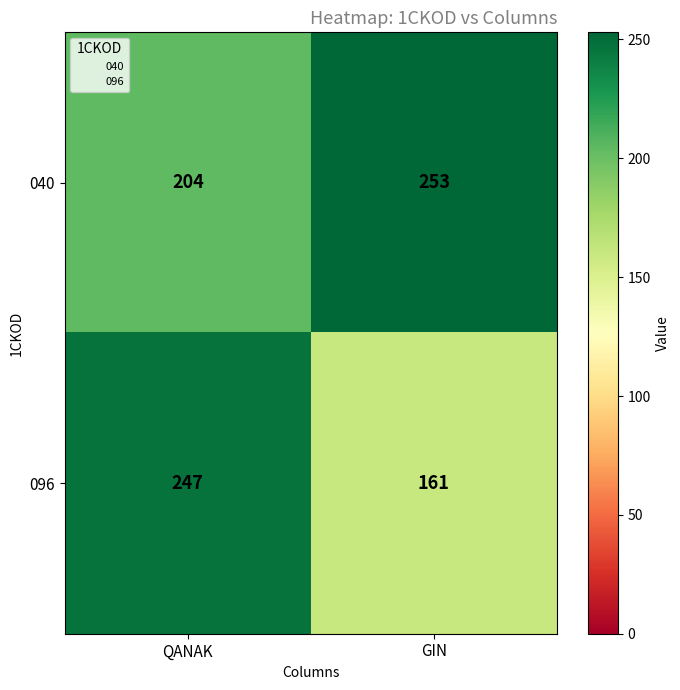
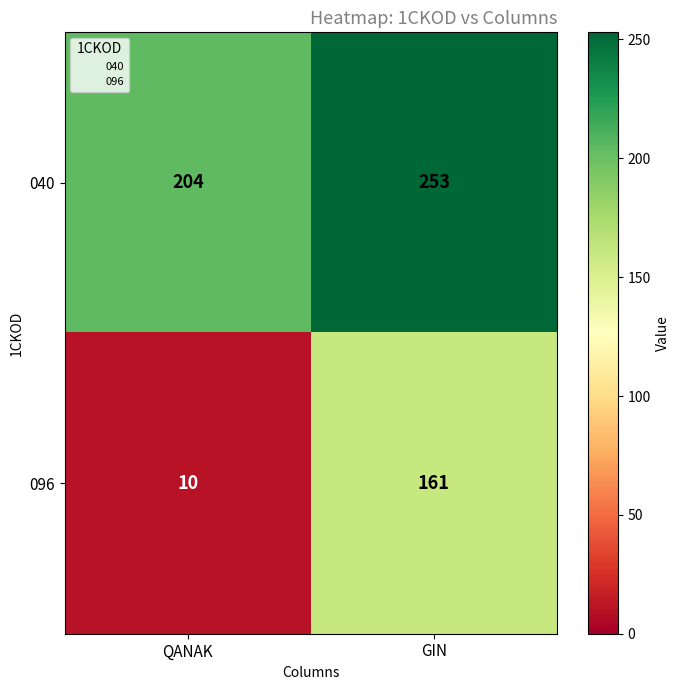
  {
    "040": {
      "QANAK": 204,
      "GIN": 253
    },
    "096": {
-     "QANAK": 247,
+     "QANAK": 10,
      "GIN": 161
    }
  }
